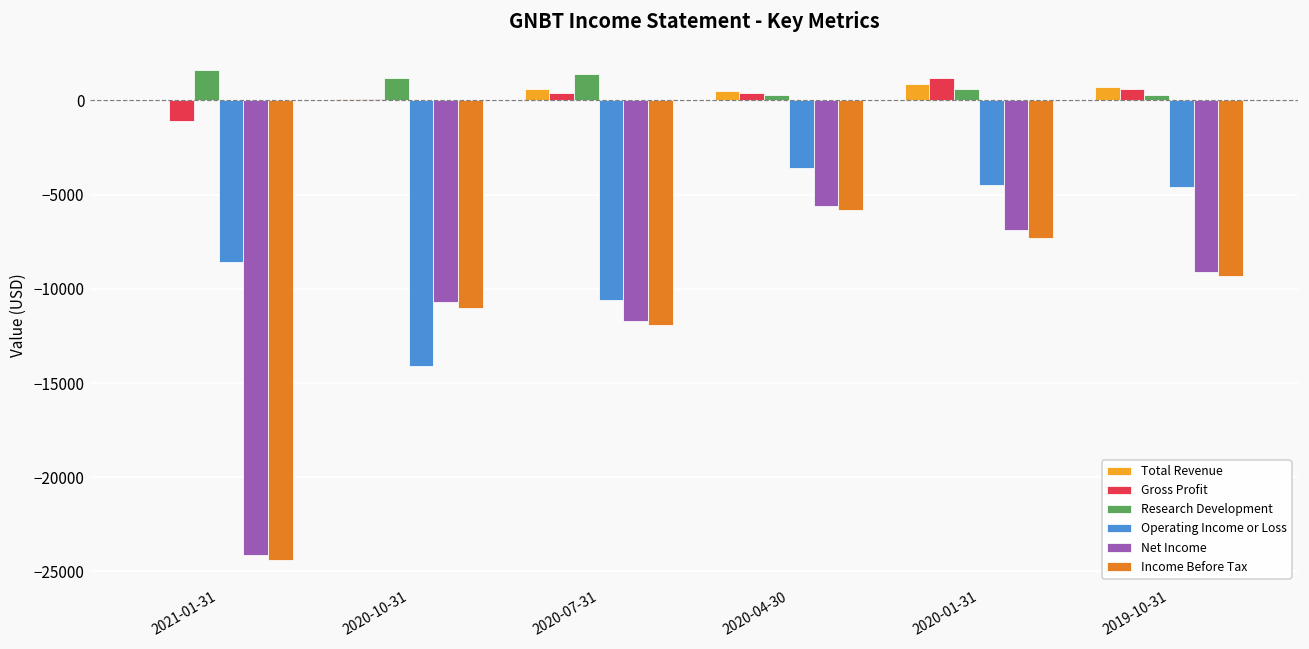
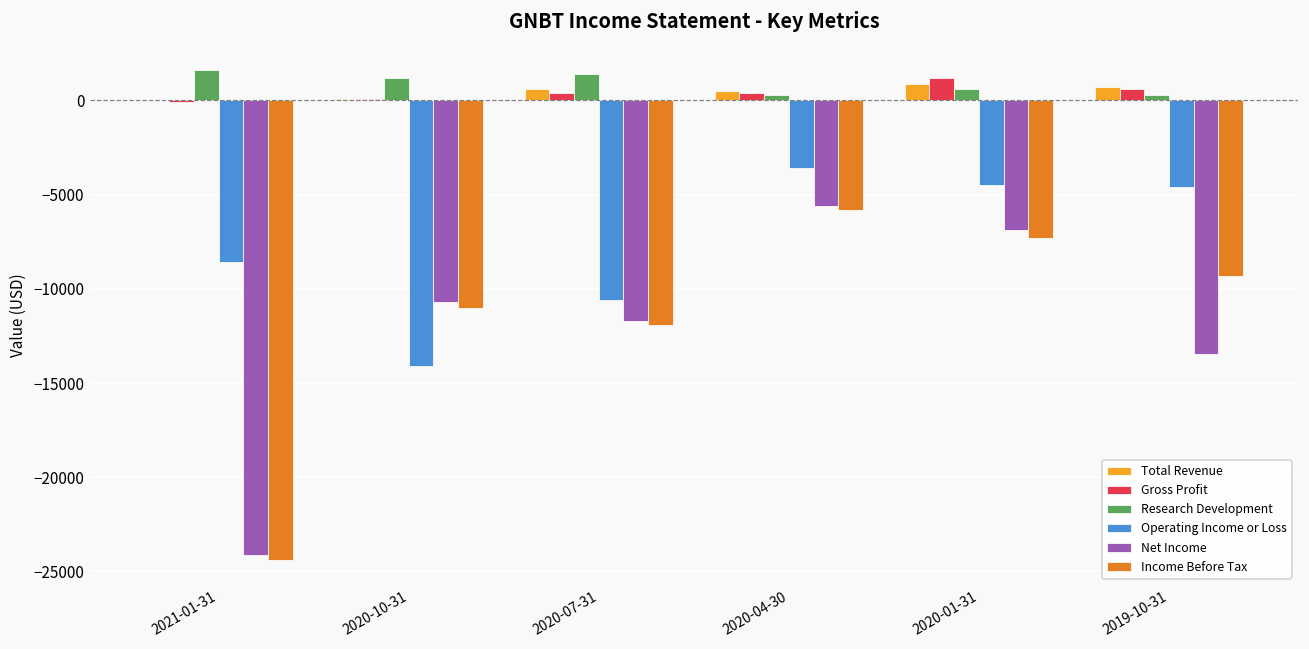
  {
    "Gross Profit": {
-     "2021-01-31": -1100,
+     "2021-01-31": -100,
      "2020-07-31": 400,
      "2020-04-30": 400,
      "2020-01-31": 1200,
      "2019-10-31": 600
    },
    "Research Development": {
      "2021-01-31": 1600,
      "2020-10-31": 1200,
      "2020-07-31": 1400,
      "2020-04-30": 300,
      "2020-01-31": 600,
      "2019-10-31": 300
    },
    "Operating Income or Loss": {
      "2021-01-31": -8600,
      "2020-10-31": -14100,
      "2020-07-31": -10600,
      "2020-04-30": -3600,
      "2020-01-31": -4500,
      "2019-10-31": -4600
    },
    "Net Income": {
      "2021-01-31": -24100,
      "2020-10-31": -10700,
      "2020-07-31": -11700,
      "2020-04-30": -5600,
      "2020-01-31": -6900,
-     "2019-10-31": -9100
+     "2019-10-31": -13500
    }
  }
